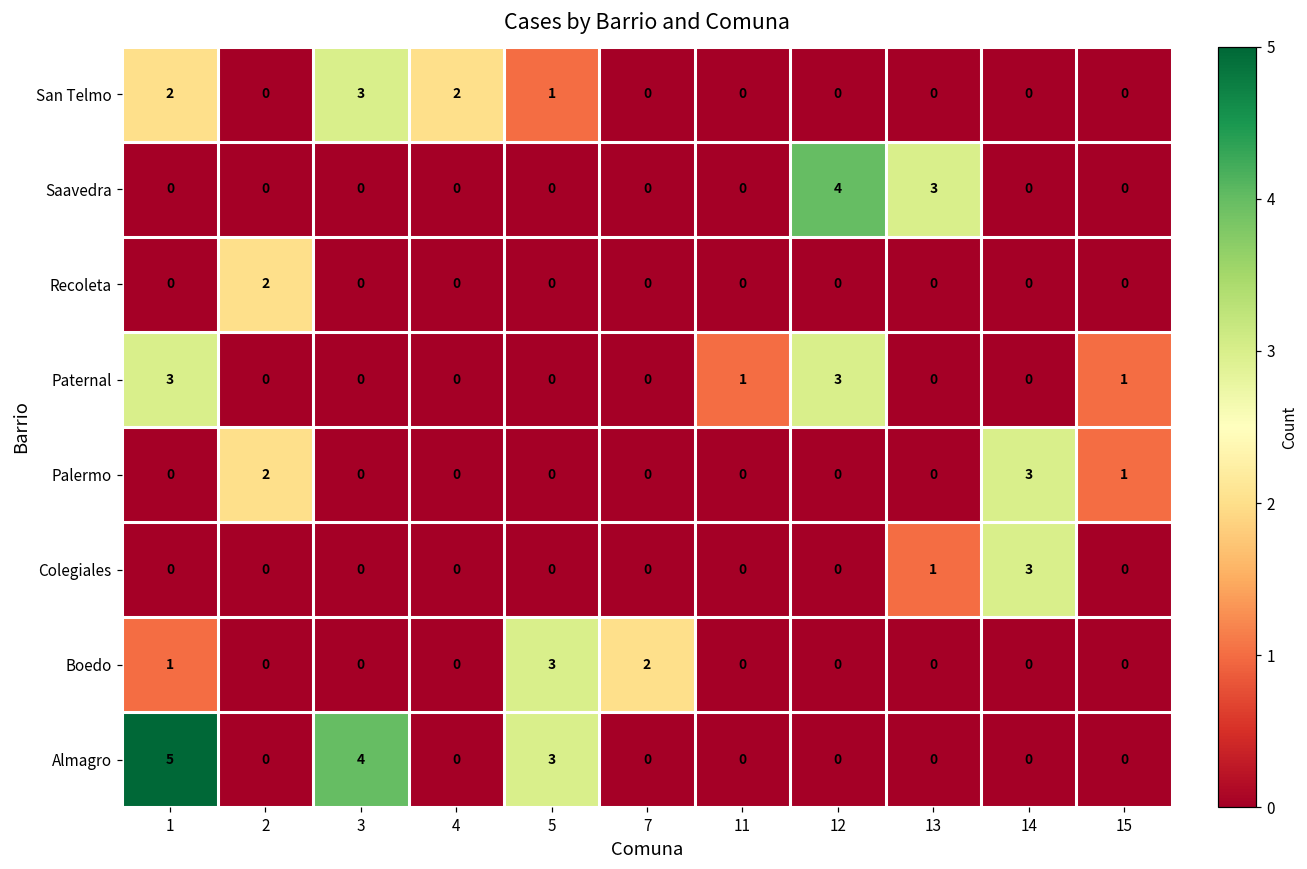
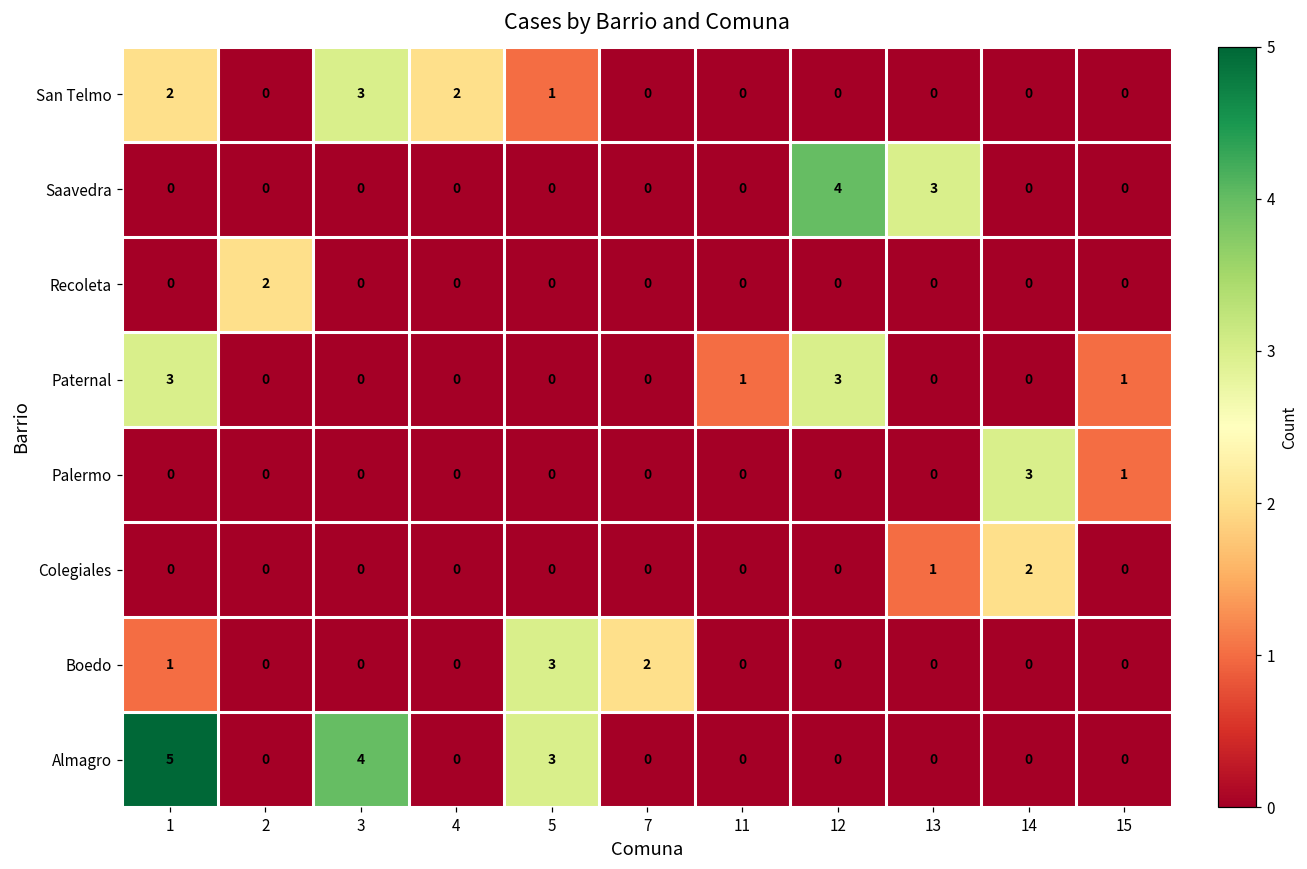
  {
    "San Telmo": {
      "1": 2,
      "2": 0,
      "3": 3,
      "4": 2,
      "5": 1,
      "7": 0,
      "11": 0,
      "12": 0,
      "13": 0,
      "14": 0,
      "15": 0
    },
    "Saavedra": {
      "1": 0,
      "2": 0,
      "3": 0,
      "4": 0,
      "5": 0,
      "7": 0,
      "11": 0,
      "12": 4,
      "13": 3,
      "14": 0,
      "15": 0
    },
    "Recoleta": {
      "1": 0,
      "2": 2,
      "3": 0,
      "4": 0,
      "5": 0,
      "7": 0,
      "11": 0,
      "12": 0,
      "13": 0,
      "14": 0,
      "15": 0
    },
    "Paternal": {
      "1": 3,
      "2": 0,
      "3": 0,
      "4": 0,
      "5": 0,
      "7": 0,
      "11": 1,
      "12": 3,
      "13": 0,
      "14": 0,
      "15": 1
    },
    "Palermo": {
      "1": 0,
-     "2": 2,
+     "2": 0,
      "3": 0,
      "4": 0,
      "5": 0,
      "7": 0,
      "11": 0,
      "12": 0,
      "13": 0,
      "14": 3,
      "15": 1
    },
    "Colegiales": {
      "1": 0,
      "2": 0,
      "3": 0,
      "4": 0,
      "5": 0,
      "7": 0,
      "11": 0,
      "12": 0,
      "13": 1,
-     "14": 3,
+     "14": 2,
      "15": 0
    },
    "Boedo": {
      "1": 1,
      "2": 0,
      "3": 0,
      "4": 0,
      "5": 3,
      "7": 2,
      "11": 0,
      "12": 0,
      "13": 0,
      "14": 0,
      "15": 0
    },
    "Almagro": {
      "1": 5,
      "2": 0,
      "3": 4,
      "4": 0,
      "5": 3,
      "7": 0,
      "11": 0,
      "12": 0,
      "13": 0,
      "14": 0,
      "15": 0
    }
  }
